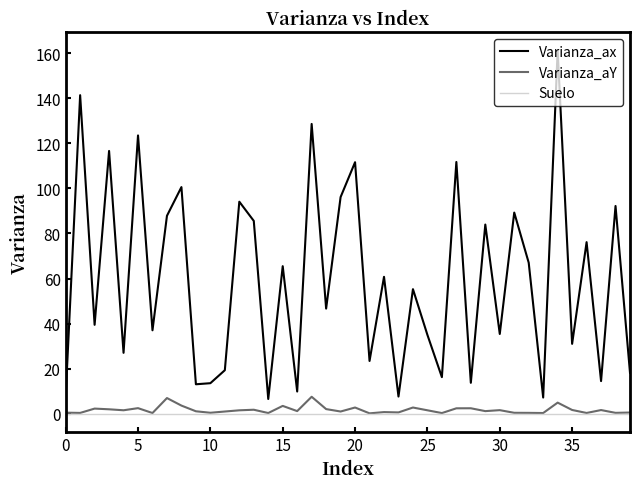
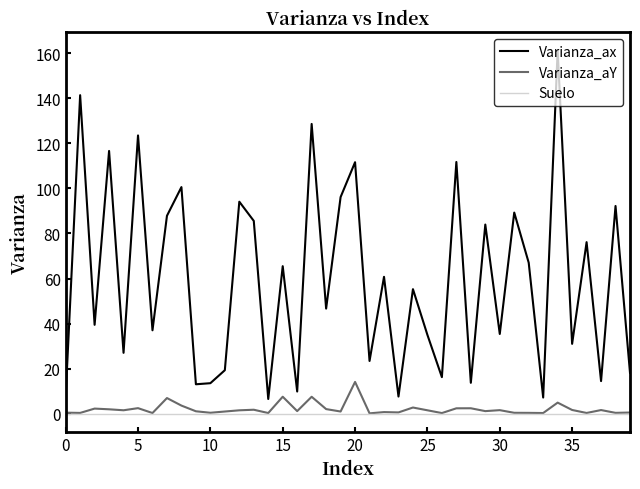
  {
    "Varianza_ax": {
      "0": 8,
      "5": 124,
      "10": 14,
      "15": 65,
      "20": 112,
      "25": 35,
      "30": 35,
      "35": 31
    },
    "Varianza_aY": {
      "5": 2,
-     "15": 3,
-     "20": 3,
+     "15": 8,
+     "20": 14,
      "25": 1,
      "30": 2,
      "35": 2
    },
    "Suelo": {
      "5": 0,
      "15": 0,
      "20": 0,
      "25": 0,
      "30": 0,
      "35": 0
    }
  }
